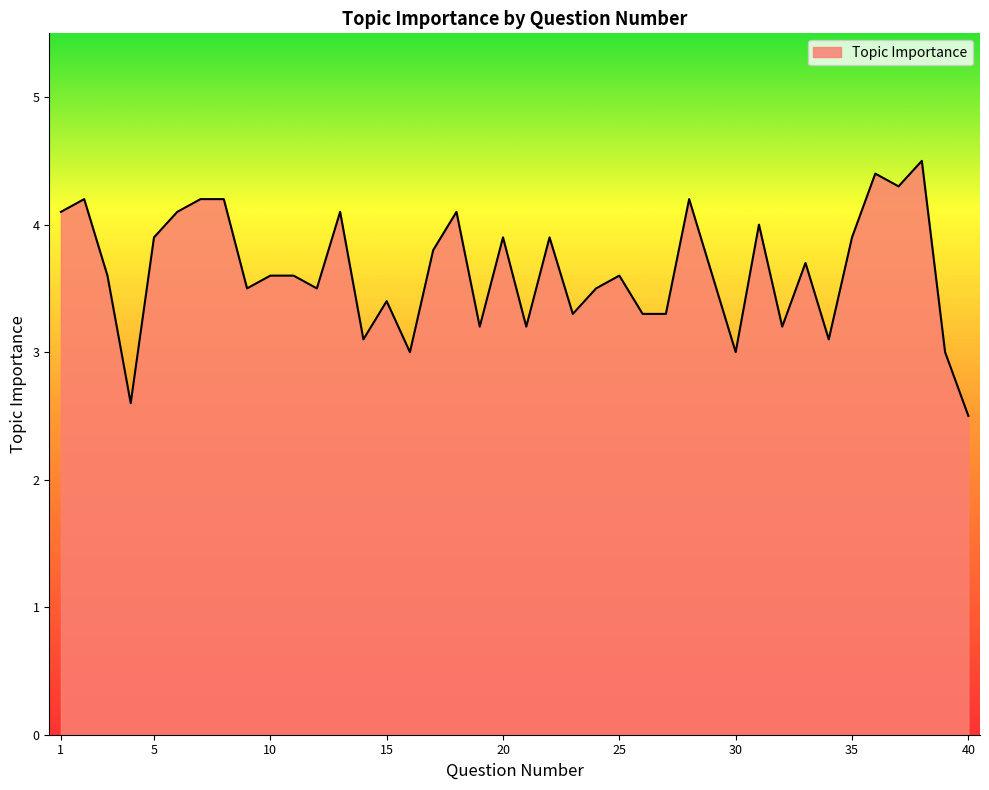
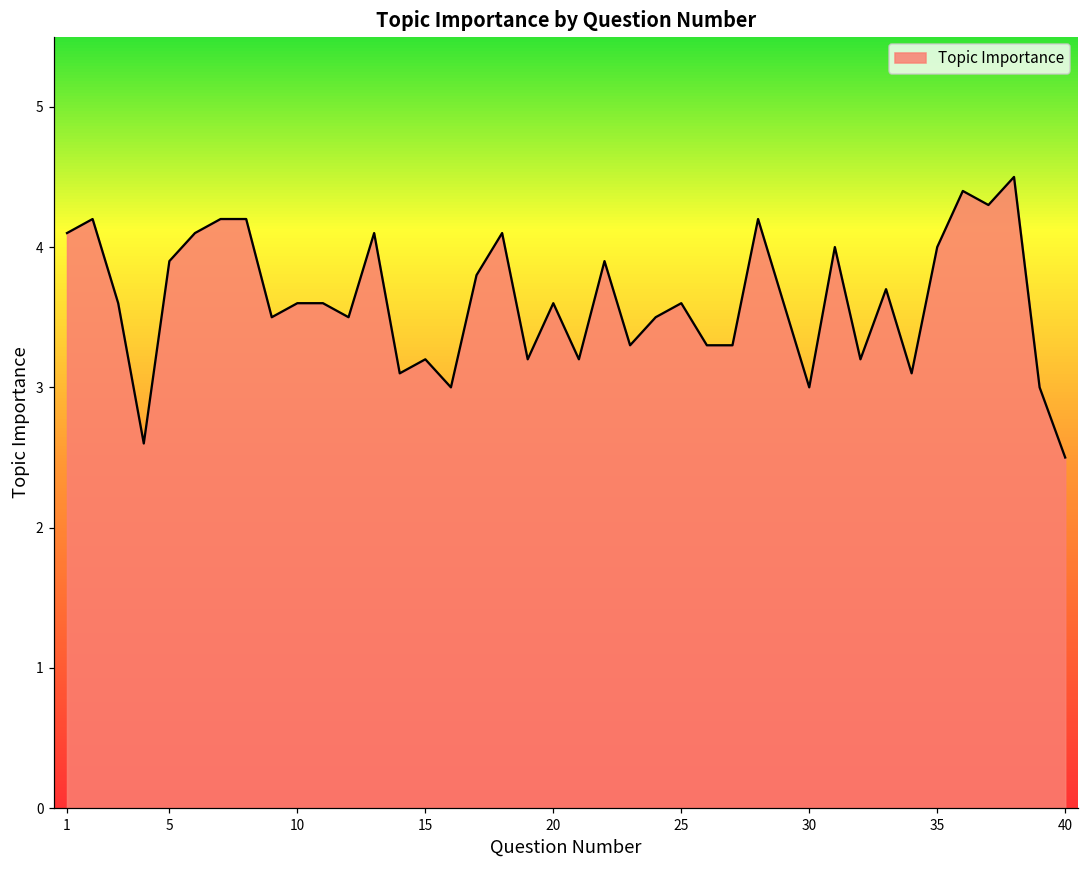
  {
    "1": 4.1,
    "5": 3.9,
    "10": 3.6,
-   "15": 3.4,
-   "20": 3.9,
+   "15": 3.2,
+   "20": 3.6,
    "25": 3.6,
    "30": 3.0,
-   "35": 3.9,
+   "35": 4.0,
    "40": 2.5
  }
